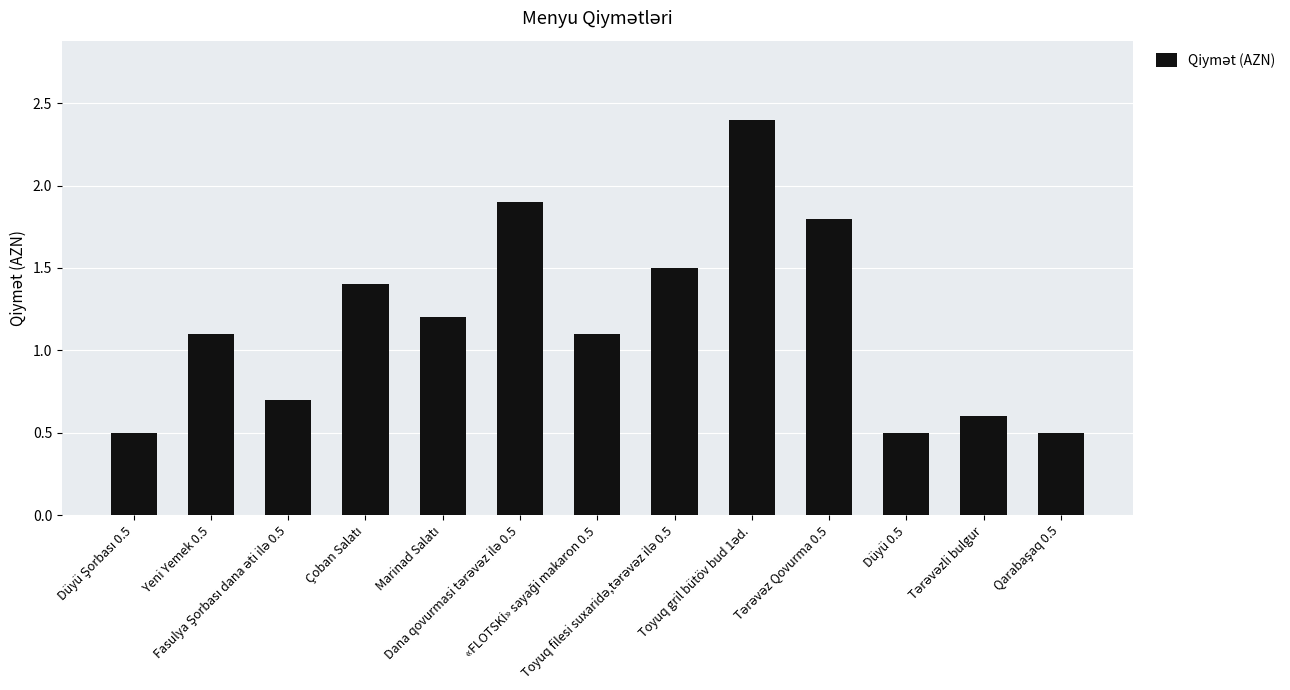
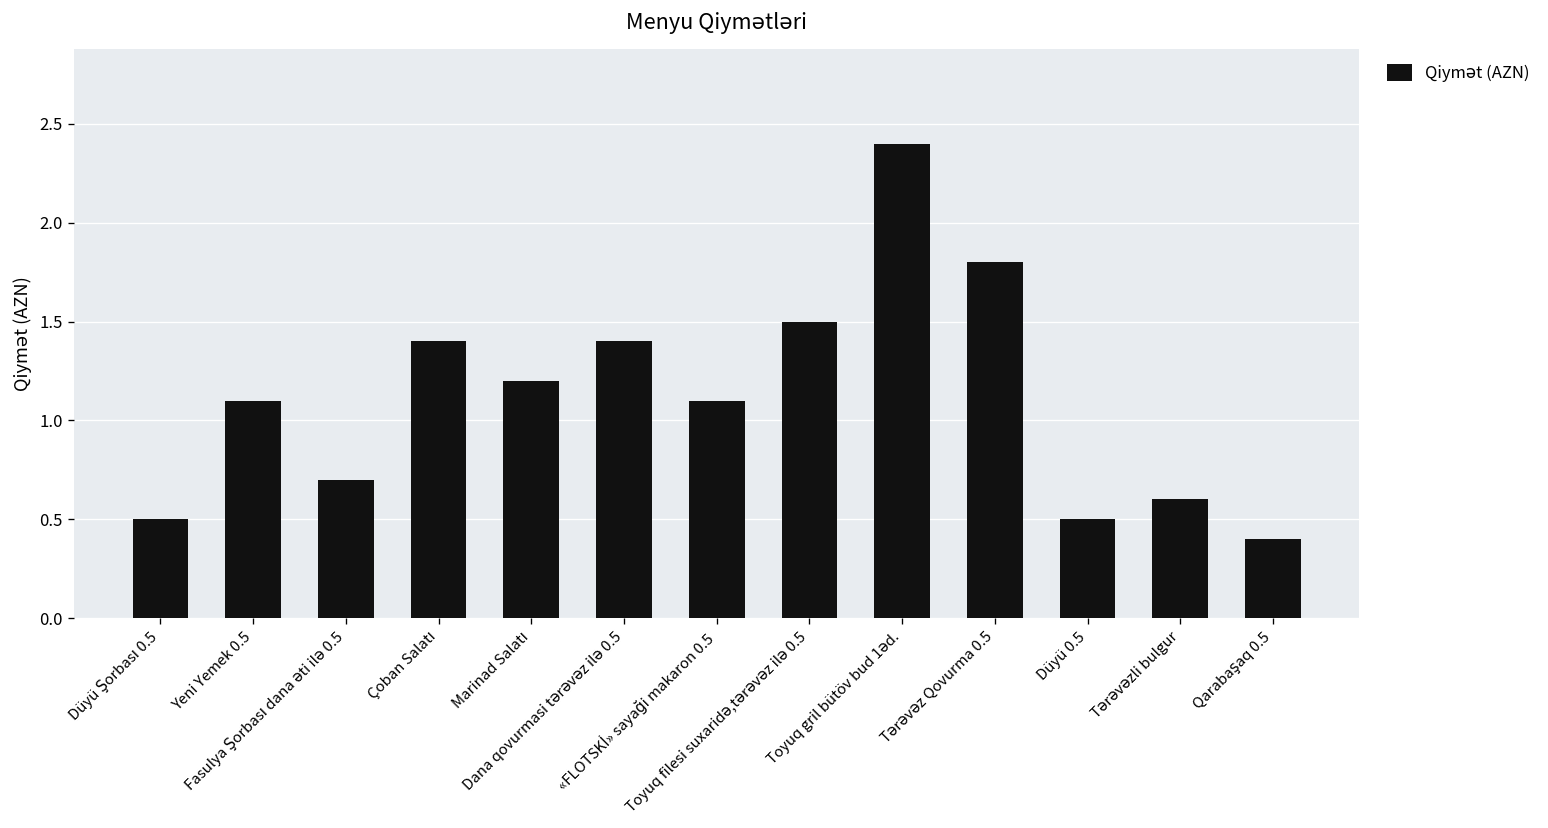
  {
    "Düyü Şorbası 0.5": 0.5,
    "Yeni Yemek 0.5": 1.1,
    "Fasulya Şorbası dana əti ilə 0.5": 0.7,
    "Çoban Salatı": 1.4,
    "Marinad Salatı": 1.2,
-   "Dana qovurmasi tərəvəz ilə 0.5": 1.9,
+   "Dana qovurmasi tərəvəz ilə 0.5": 1.4,
    "«FLOTSKİ» sayaği makaron 0.5": 1.1,
    "Toyuq filesi suxaridə,tərəvəz ilə 0.5": 1.5,
    "Toyuq gril bütöv bud 1əd.": 2.4,
    "Tərəvəz Qovurma 0.5": 1.8,
    "Düyü 0.5": 0.5,
    "Tərəvəzli bulgur": 0.6,
-   "Qarabaşaq 0.5": 0.5
+   "Qarabaşaq 0.5": 0.4
  }
